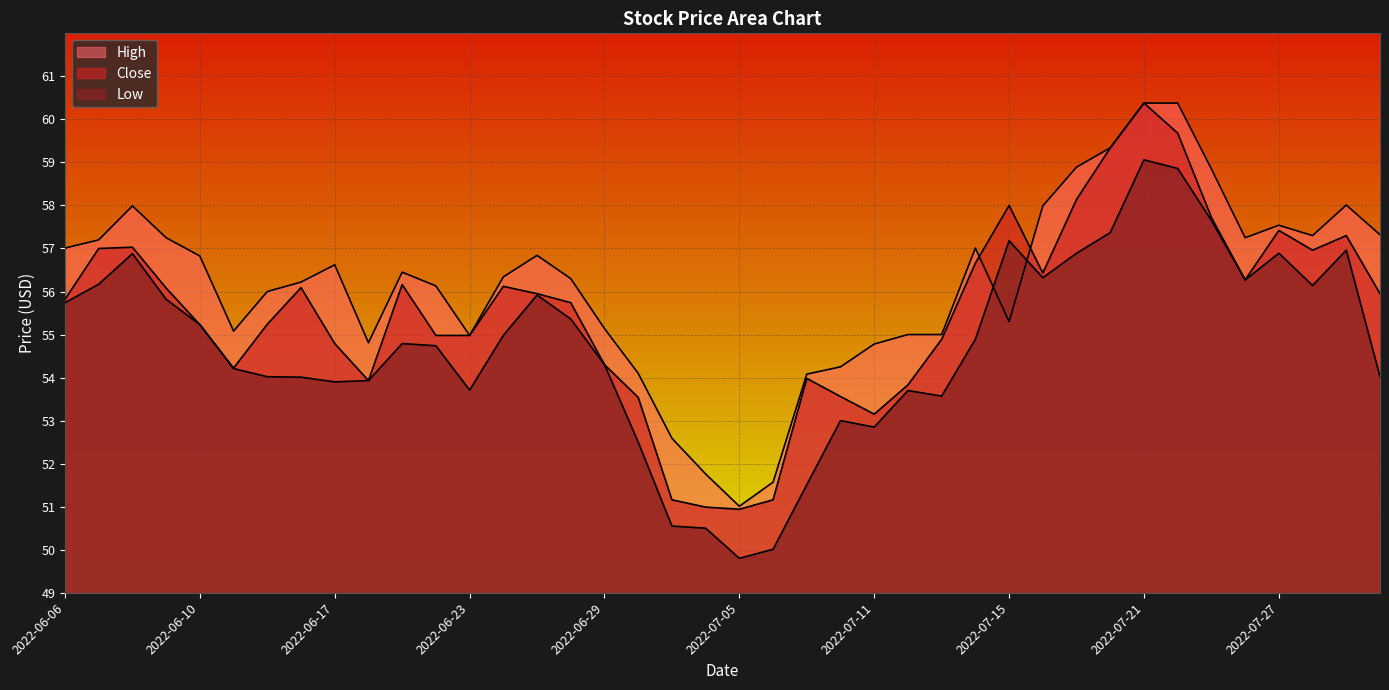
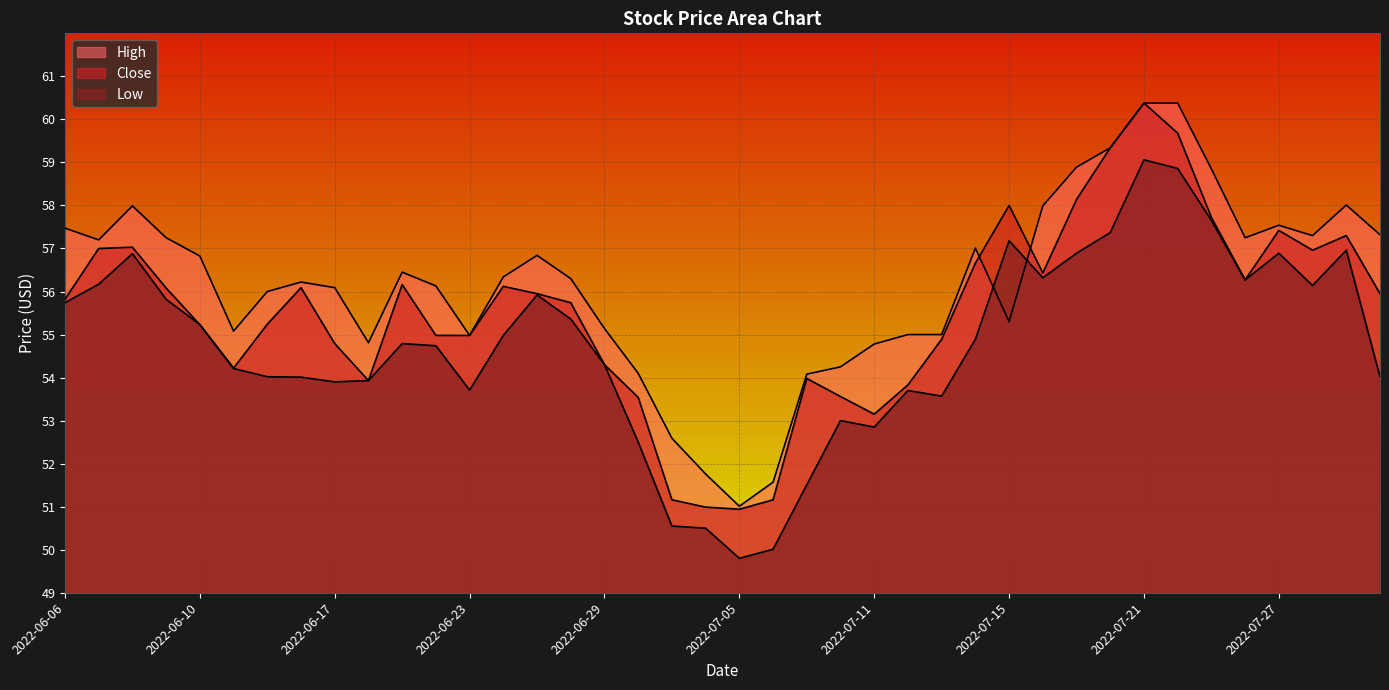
  {
    "High": {
-     "2022-06-06": 57.0,
+     "2022-06-06": 57.5,
      "2022-06-10": 56.8,
-     "2022-06-17": 56.6,
+     "2022-06-17": 56.1,
      "2022-06-29": 55.1,
      "2022-07-05": 51.0,
      "2022-07-11": 54.8,
      "2022-07-15": 55.3,
      "2022-07-27": 57.5
    }
  }
